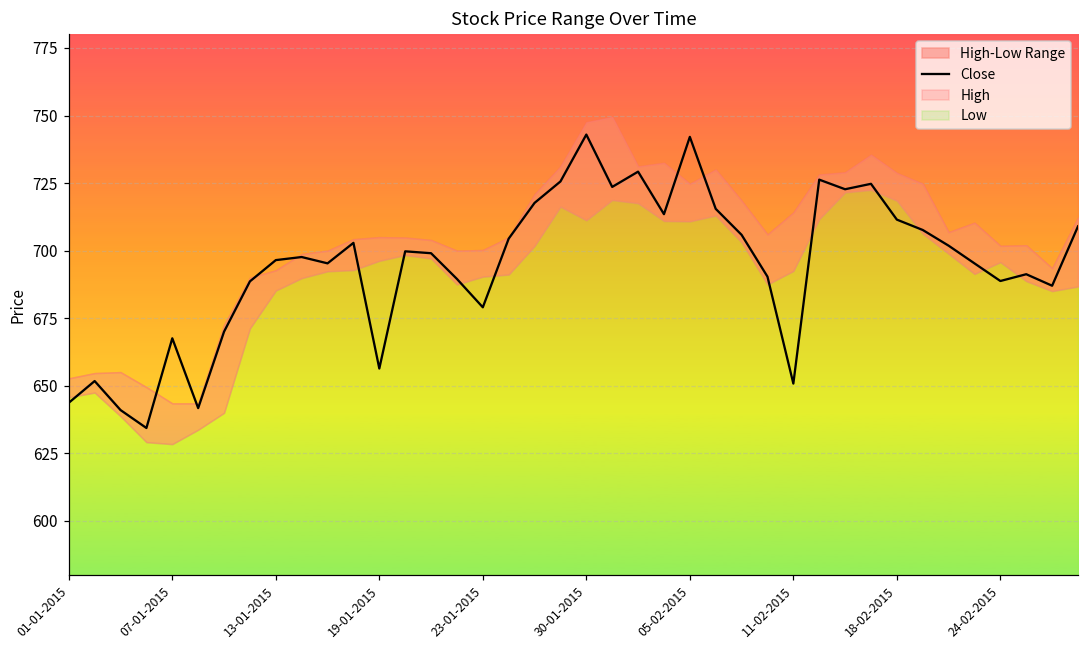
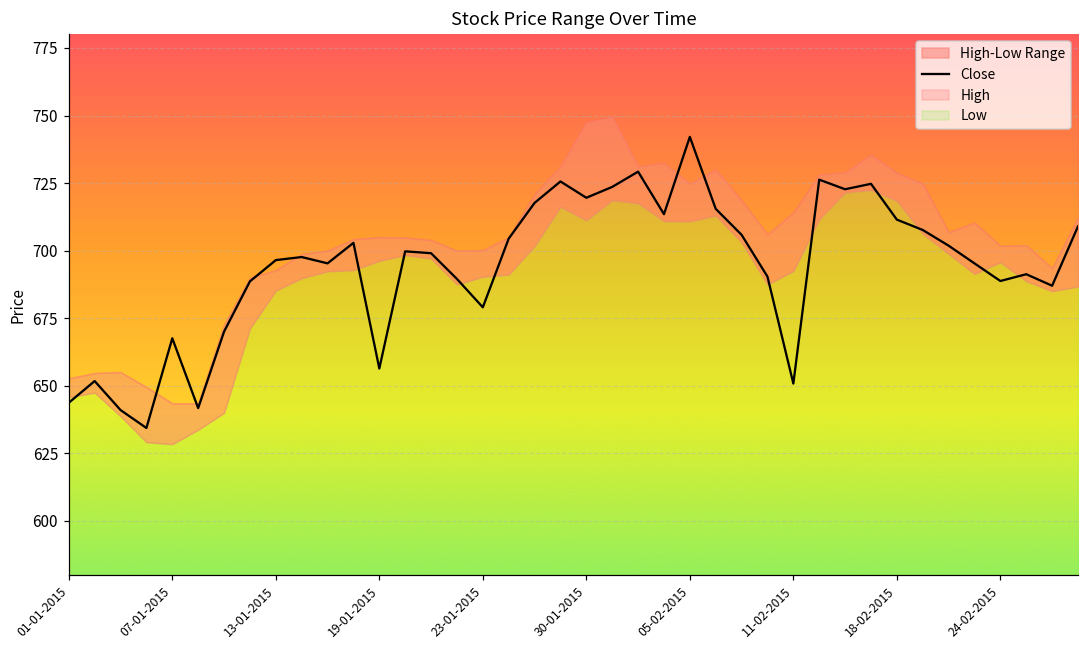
  {
    "Close": {
      "01-01-2015": 644,
      "07-01-2015": 668,
      "13-01-2015": 697,
      "19-01-2015": 656,
      "23-01-2015": 679,
-     "30-01-2015": 743,
+     "30-01-2015": 720,
      "05-02-2015": 742,
      "11-02-2015": 651,
      "18-02-2015": 711,
      "24-02-2015": 689
    },
    "Low": {
      "01-01-2015": 646,
      "07-01-2015": 628,
      "13-01-2015": 685,
      "19-01-2015": 696,
      "23-01-2015": 690,
      "30-01-2015": 711,
      "05-02-2015": 711,
      "11-02-2015": 693,
      "18-02-2015": 719,
      "24-02-2015": 696
    }
  }
